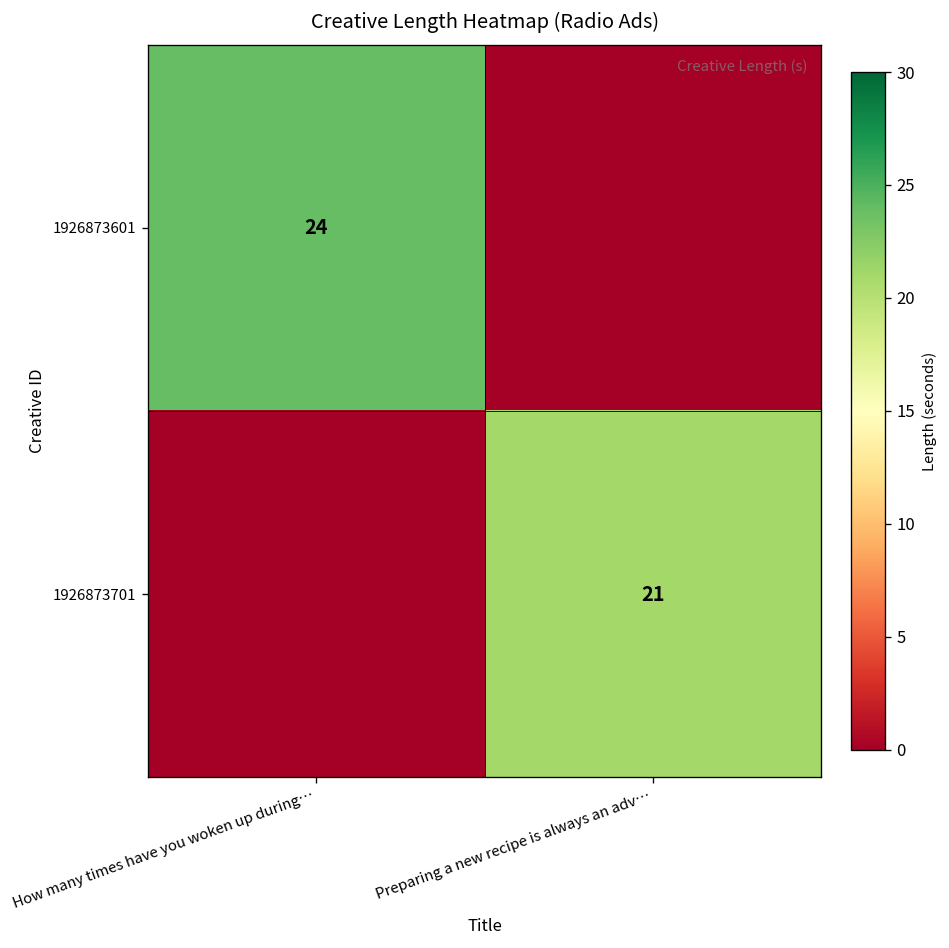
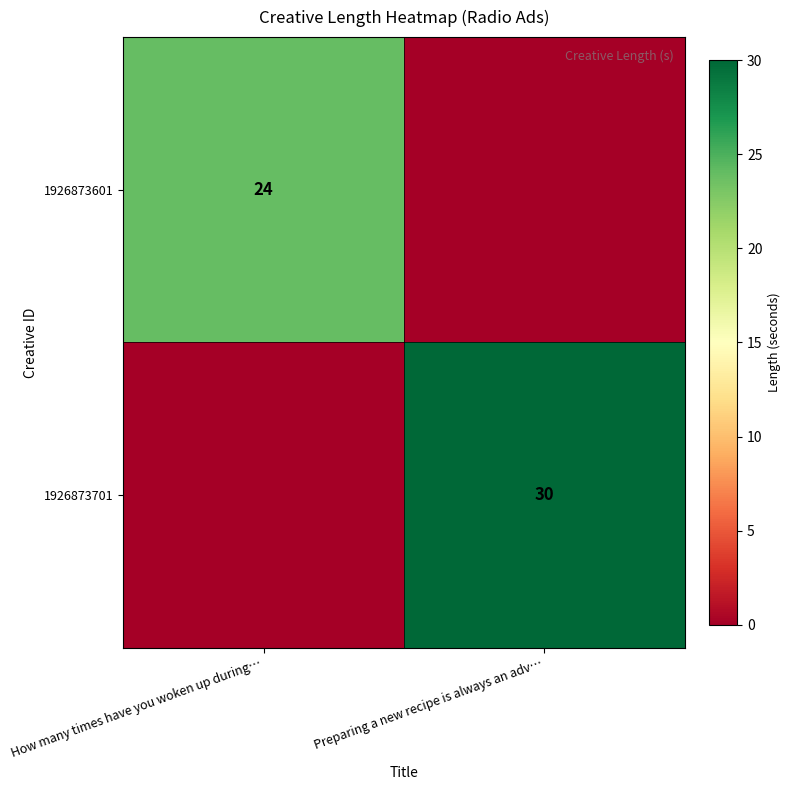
  {
    "1926873601": {
      "How many times have you woken up during…": 24
    },
    "1926873701": {
-     "Preparing a new recipe is always an adv…": 21
+     "Preparing a new recipe is always an adv…": 30
    }
  }
